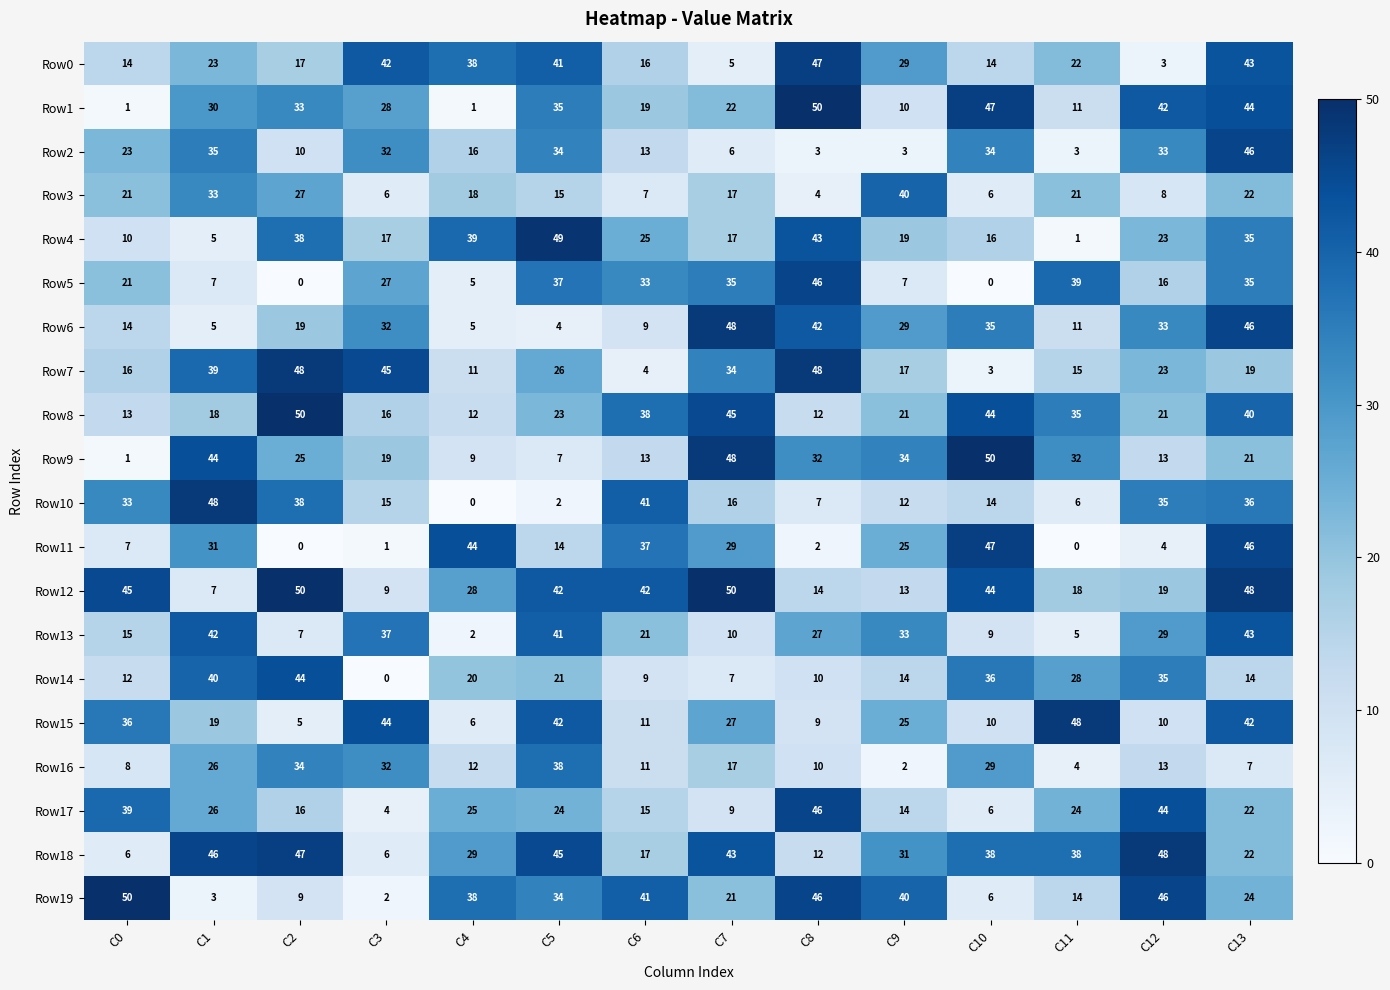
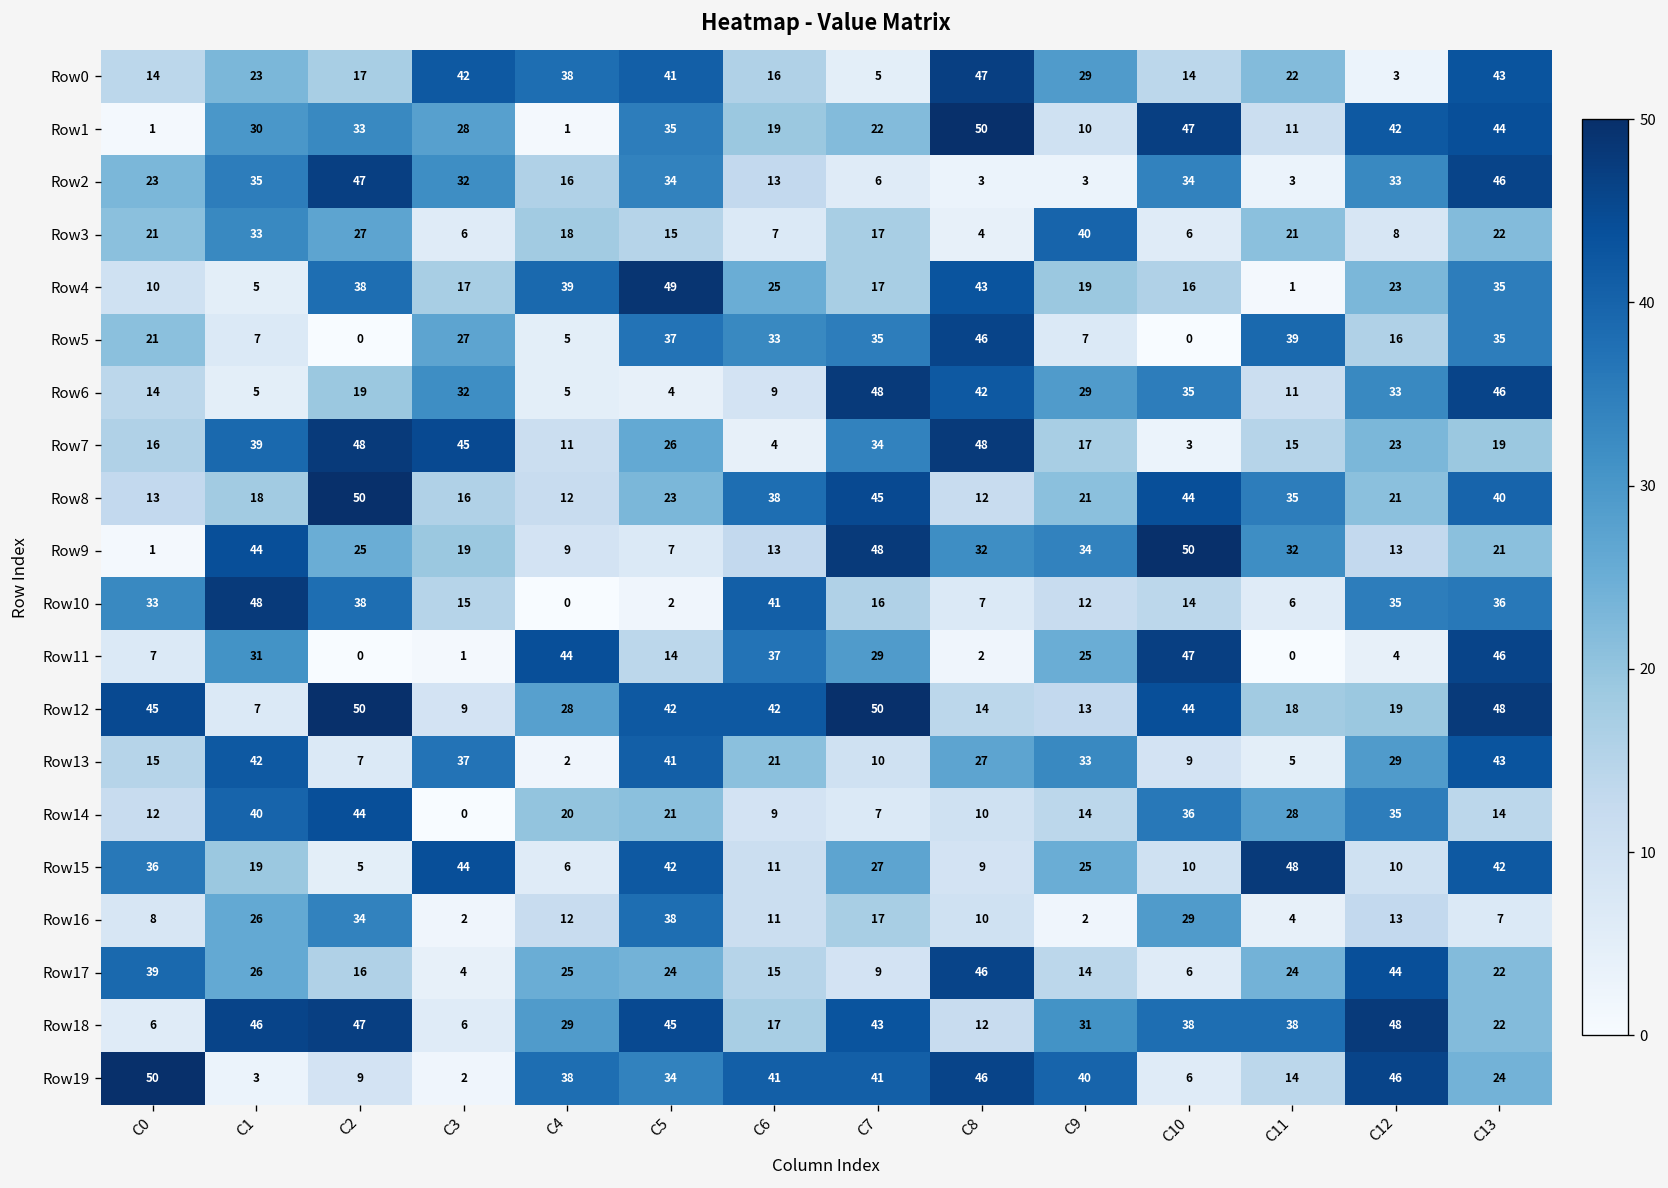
  {
    "Row2": {
      "C0": 23,
      "C1": 35,
-     "C2": 10,
+     "C2": 47,
      "C3": 32,
      "C4": 16,
      "C5": 34,
      "C6": 13,
      "C7": 6,
      "C8": 3,
      "C9": 3,
      "C10": 34,
      "C11": 3,
      "C12": 33,
      "C13": 46
    },
    "Row16": {
      "C0": 8,
      "C1": 26,
      "C2": 34,
-     "C3": 32,
+     "C3": 2,
      "C4": 12,
      "C5": 38,
      "C6": 11,
      "C7": 17,
      "C8": 10,
      "C9": 2,
      "C10": 29,
      "C11": 4,
      "C12": 13,
      "C13": 7
    },
    "Row19": {
      "C0": 50,
      "C1": 3,
      "C2": 9,
      "C3": 2,
      "C4": 38,
      "C5": 34,
      "C6": 41,
-     "C7": 21,
+     "C7": 41,
      "C8": 46,
      "C9": 40,
      "C10": 6,
      "C11": 14,
      "C12": 46,
      "C13": 24
    }
  }
